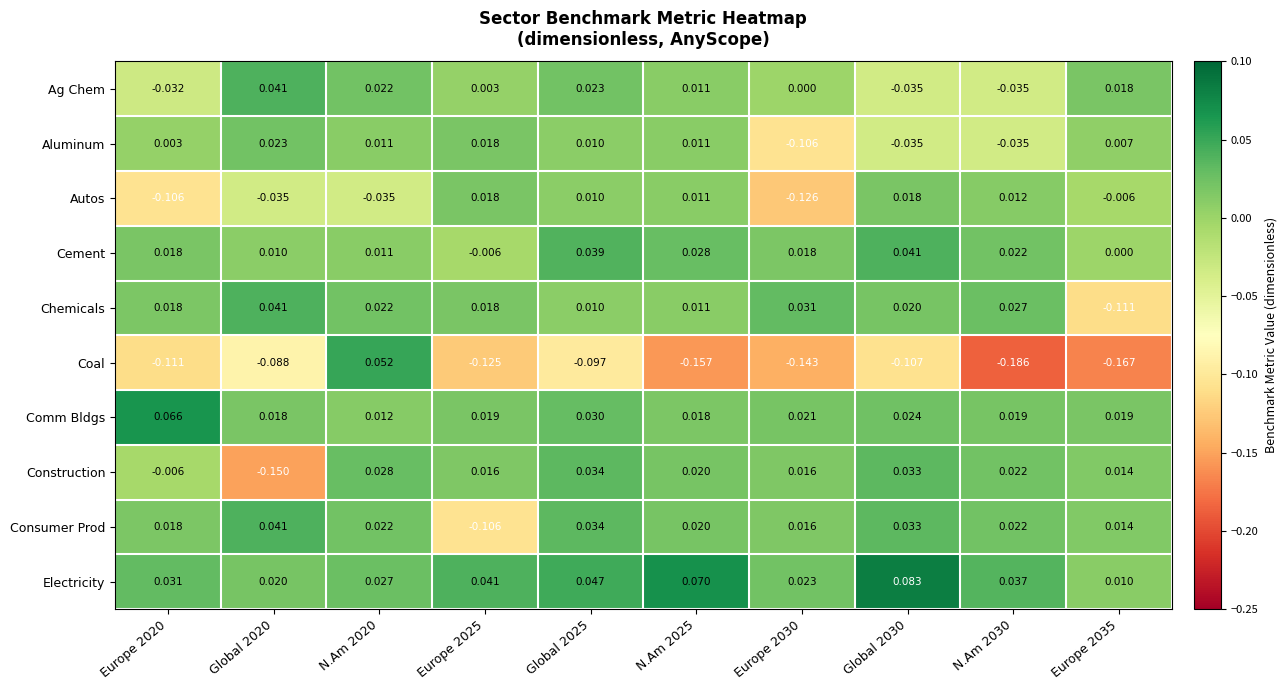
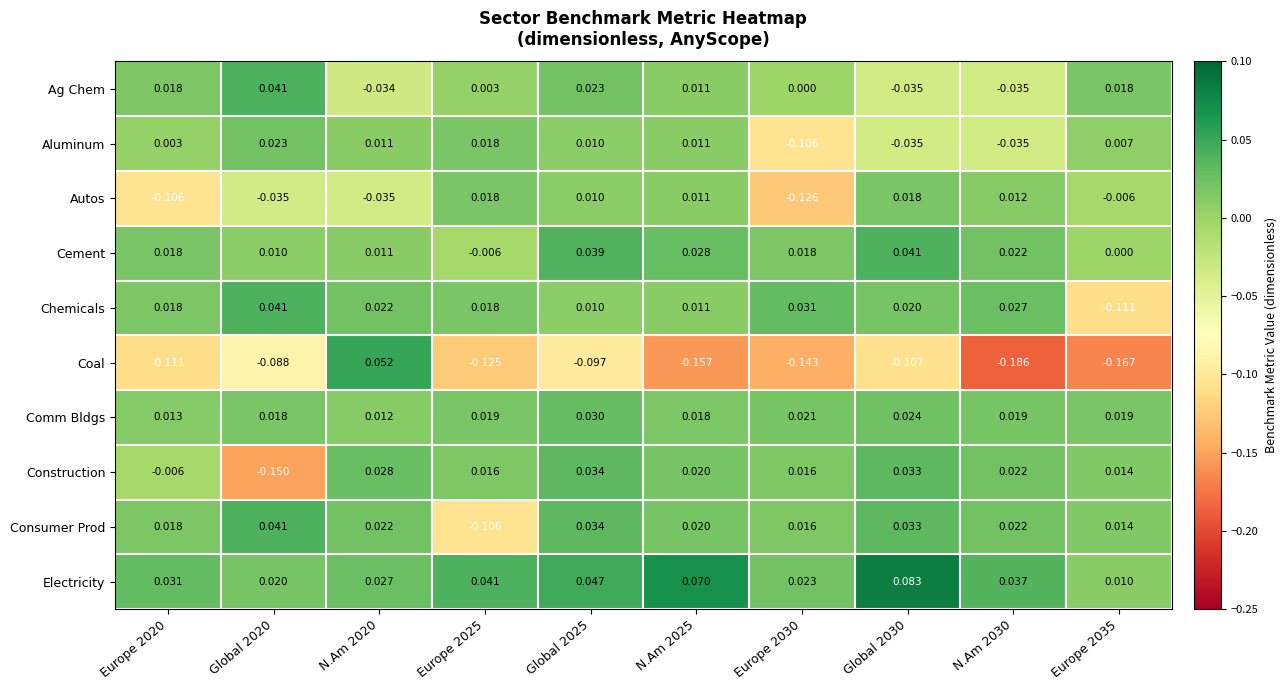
  {
    "Ag Chem": {
-     "Europe 2020": -0.032,
+     "Europe 2020": 0.018,
      "Global 2020": 0.041,
-     "N.Am 2020": 0.022,
+     "N.Am 2020": -0.034,
      "Europe 2025": 0.003,
      "Global 2025": 0.023,
      "N.Am 2025": 0.011,
      "Europe 2030": 0.000,
      "Global 2030": -0.035,
      "N.Am 2030": -0.035,
      "Europe 2035": 0.018
    },
    "Aluminum": {
      "Europe 2020": 0.003,
      "Global 2020": 0.023,
      "N.Am 2020": 0.011,
      "Europe 2025": 0.018,
      "Global 2025": 0.010,
      "N.Am 2025": 0.011,
      "Europe 2030": -0.106,
      "Global 2030": -0.035,
      "N.Am 2030": -0.035,
      "Europe 2035": 0.007
    },
    "Autos": {
      "Europe 2020": -0.106,
      "Global 2020": -0.035,
      "N.Am 2020": -0.035,
      "Europe 2025": 0.018,
      "Global 2025": 0.010,
      "N.Am 2025": 0.011,
      "Europe 2030": -0.126,
      "Global 2030": 0.018,
      "N.Am 2030": 0.012,
      "Europe 2035": -0.006
    },
    "Cement": {
      "Europe 2020": 0.018,
      "Global 2020": 0.010,
      "N.Am 2020": 0.011,
      "Europe 2025": -0.006,
      "Global 2025": 0.039,
      "N.Am 2025": 0.028,
      "Europe 2030": 0.018,
      "Global 2030": 0.041,
      "N.Am 2030": 0.022,
      "Europe 2035": 0.000
    },
    "Chemicals": {
      "Europe 2020": 0.018,
      "Global 2020": 0.041,
      "N.Am 2020": 0.022,
      "Europe 2025": 0.018,
      "Global 2025": 0.010,
      "N.Am 2025": 0.011,
      "Europe 2030": 0.031,
      "Global 2030": 0.020,
      "N.Am 2030": 0.027,
      "Europe 2035": -0.111
    },
    "Coal": {
      "Europe 2020": -0.111,
      "Global 2020": -0.088,
      "N.Am 2020": 0.052,
      "Europe 2025": -0.125,
      "Global 2025": -0.097,
      "N.Am 2025": -0.157,
      "Europe 2030": -0.143,
      "Global 2030": -0.107,
      "N.Am 2030": -0.186,
      "Europe 2035": -0.167
    },
    "Comm Bldgs": {
-     "Europe 2020": 0.066,
+     "Europe 2020": 0.013,
      "Global 2020": 0.018,
      "N.Am 2020": 0.012,
      "Europe 2025": 0.019,
      "Global 2025": 0.030,
      "N.Am 2025": 0.018,
      "Europe 2030": 0.021,
      "Global 2030": 0.024,
      "N.Am 2030": 0.019,
      "Europe 2035": 0.019
    },
    "Construction": {
      "Europe 2020": -0.006,
      "Global 2020": -0.150,
      "N.Am 2020": 0.028,
      "Europe 2025": 0.016,
      "Global 2025": 0.034,
      "N.Am 2025": 0.020,
      "Europe 2030": 0.016,
      "Global 2030": 0.033,
      "N.Am 2030": 0.022,
      "Europe 2035": 0.014
    },
    "Consumer Prod": {
      "Europe 2020": 0.018,
      "Global 2020": 0.041,
      "N.Am 2020": 0.022,
      "Europe 2025": -0.106,
      "Global 2025": 0.034,
      "N.Am 2025": 0.020,
      "Europe 2030": 0.016,
      "Global 2030": 0.033,
      "N.Am 2030": 0.022,
      "Europe 2035": 0.014
    },
    "Electricity": {
      "Europe 2020": 0.031,
      "Global 2020": 0.020,
      "N.Am 2020": 0.027,
      "Europe 2025": 0.041,
      "Global 2025": 0.047,
      "N.Am 2025": 0.070,
      "Europe 2030": 0.023,
      "Global 2030": 0.083,
      "N.Am 2030": 0.037,
      "Europe 2035": 0.010
    }
  }
